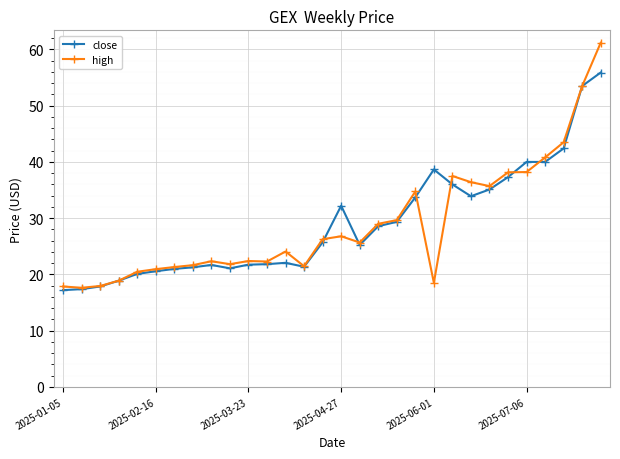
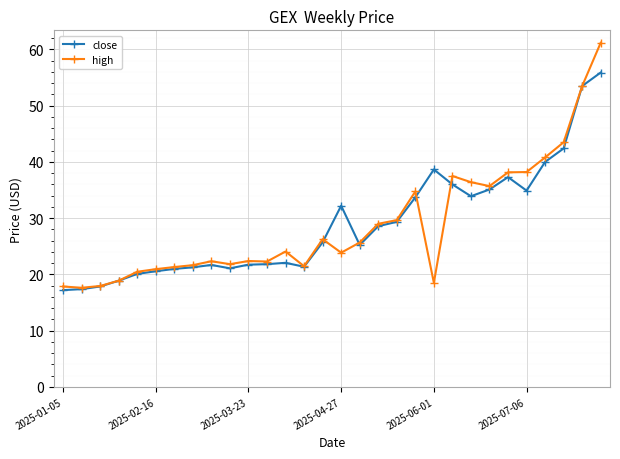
  {
    "close": {
      "2025-01-05": 17,
      "2025-03-23": 22,
      "2025-04-27": 32,
      "2025-06-01": 39,
-     "2025-07-06": 40
+     "2025-07-06": 35
    },
    "high": {
      "2025-01-05": 18,
      "2025-03-23": 22,
-     "2025-04-27": 27,
+     "2025-04-27": 24,
      "2025-06-01": 19,
      "2025-07-06": 38
    }
  }
